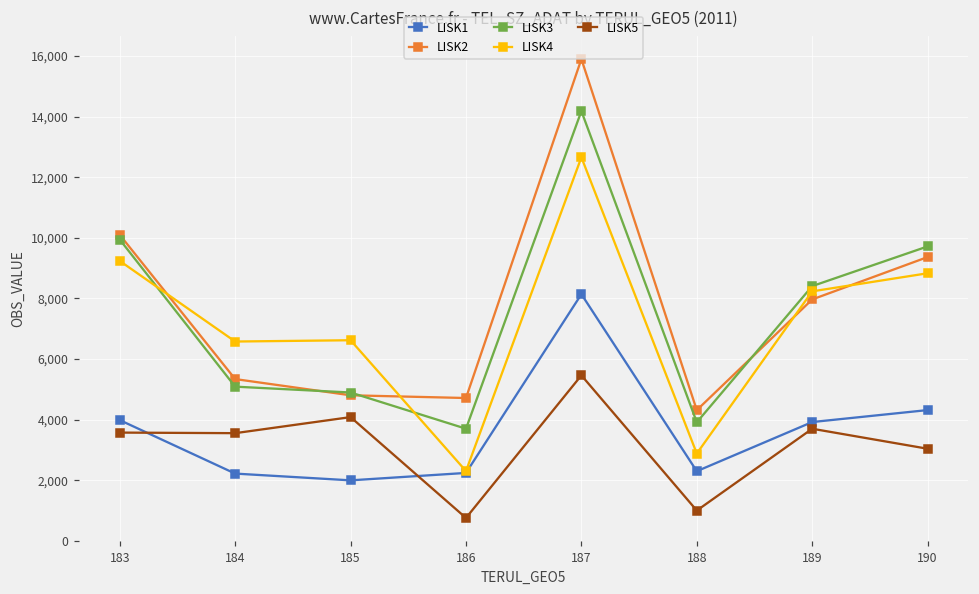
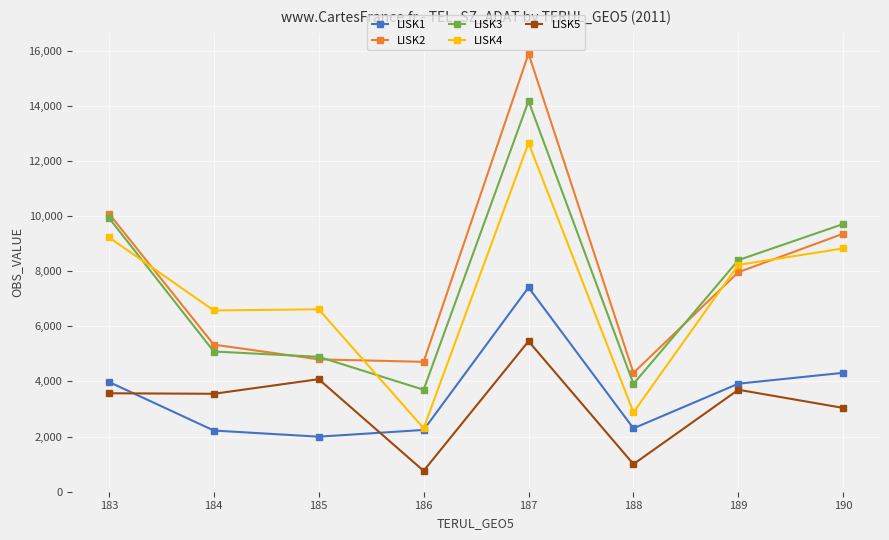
  {
    "LISK1": {
      "183": "4,000",
      "184": "2,200",
      "185": "2,000",
-     "187": "8,100",
+     "187": "7,400",
      "188": "2,300",
      "189": "3,900",
      "190": "4,300"
    },
    "LISK2": {
      "183": "10,100",
      "184": "5,300",
      "185": "4,800",
      "186": "4,700",
      "187": "15,900",
      "188": "4,300",
      "189": "8,000",
      "190": "9,400"
    },
    "LISK3": {
      "183": "9,900",
      "184": "5,100",
      "185": "4,900",
      "186": "3,700",
      "187": "14,200",
      "188": "3,900",
      "189": "8,400",
      "190": "9,700"
    },
    "LISK4": {
      "183": "9,200",
      "184": "6,600",
      "185": "6,600",
      "187": "12,700",
      "188": "2,900",
      "189": "8,200",
      "190": "8,800"
    },
    "LISK5": {
      "183": "3,600",
      "184": "3,600",
      "185": "4,100",
      "186": "800",
      "187": "5,500",
      "188": "1,000",
      "189": "3,700",
      "190": "3,000"
    }
  }
